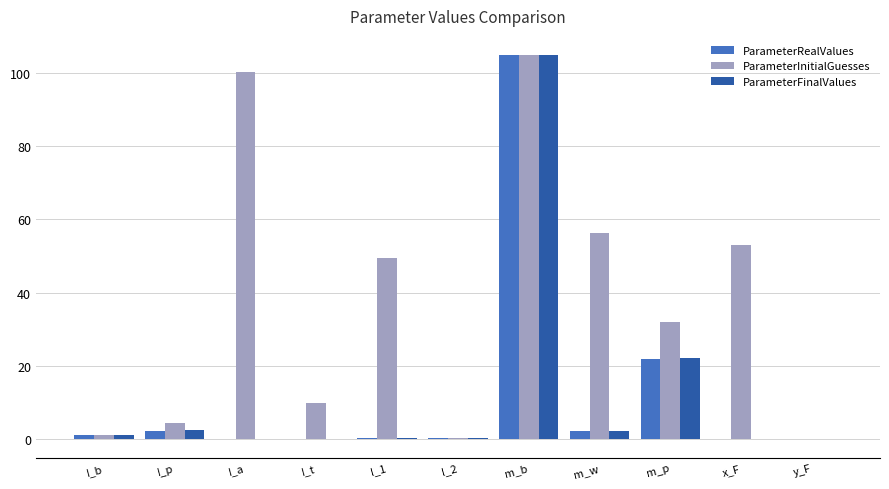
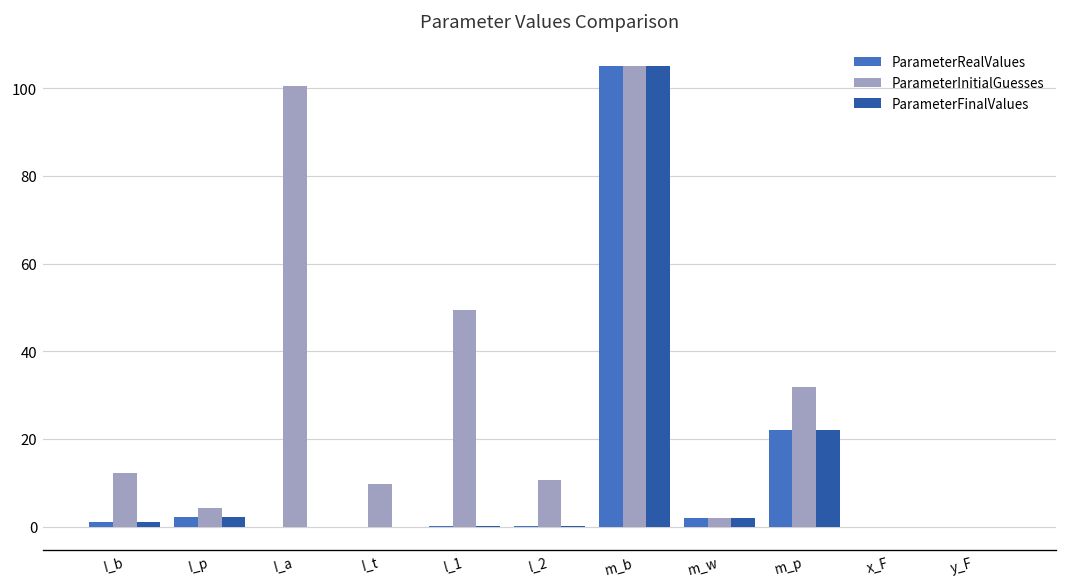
  {
    "ParameterInitialGuesses": {
-     "I_b": 1,
+     "I_b": 12,
      "I_p": 4,
      "I_a": 100,
      "I_t": 10,
      "l_1": 49,
-     "l_2": 0,
+     "l_2": 11,
      "m_b": 105,
-     "m_w": 56,
+     "m_w": 2,
      "m_p": 32,
-     "x_F": 53
+     "x_F": 0
    }
  }
